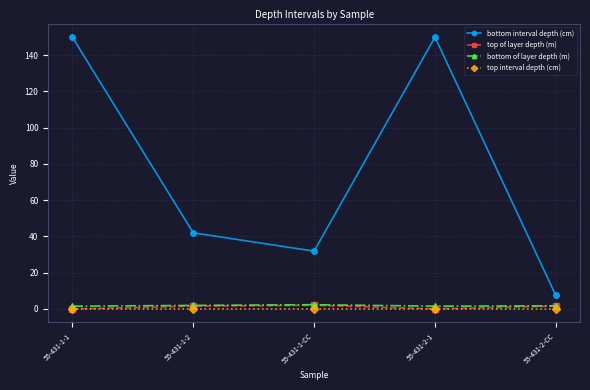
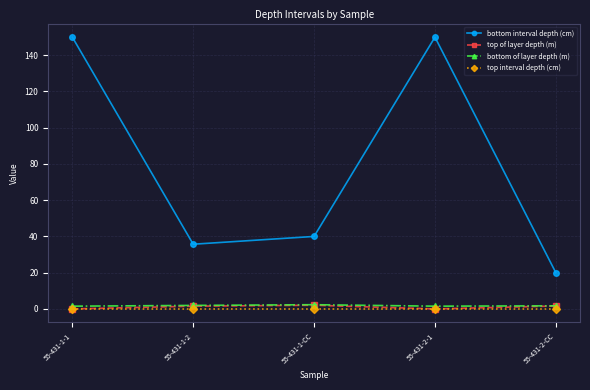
  {
    "bottom interval depth (cm)": {
      "55-431-1-1": 150,
-     "55-431-1-2": 42,
-     "55-431-1-CC": 32,
+     "55-431-1-2": 36,
+     "55-431-1-CC": 40,
      "55-431-2-1": 150,
-     "55-431-2-CC": 7
+     "55-431-2-CC": 20
    },
    "bottom of layer depth (m)": {
      "55-431-1-1": 2,
      "55-431-2-1": 2
    },
    "top interval depth (cm)": {
      "55-431-1-2": 0,
      "55-431-1-CC": 0,
      "55-431-2-CC": 0
    }
  }
